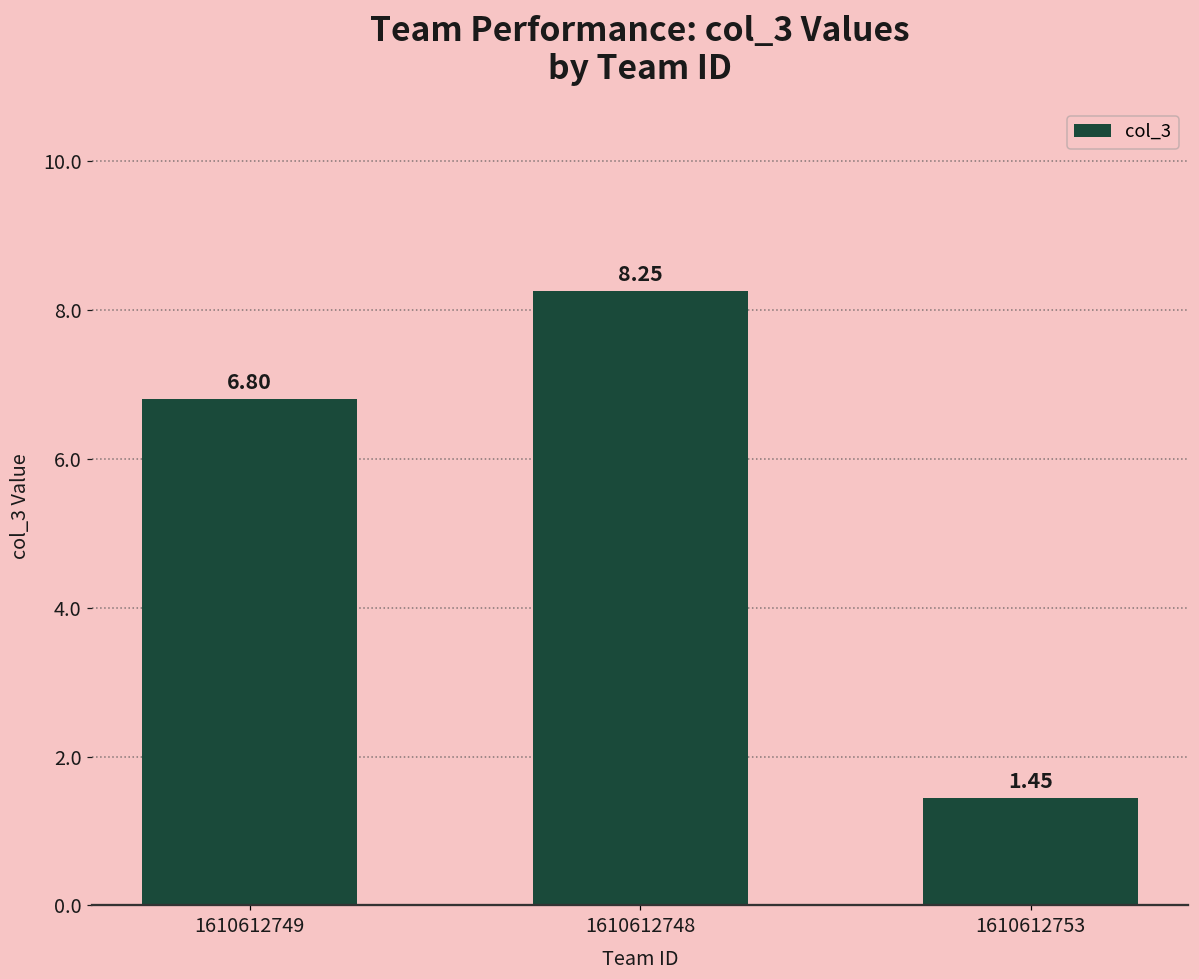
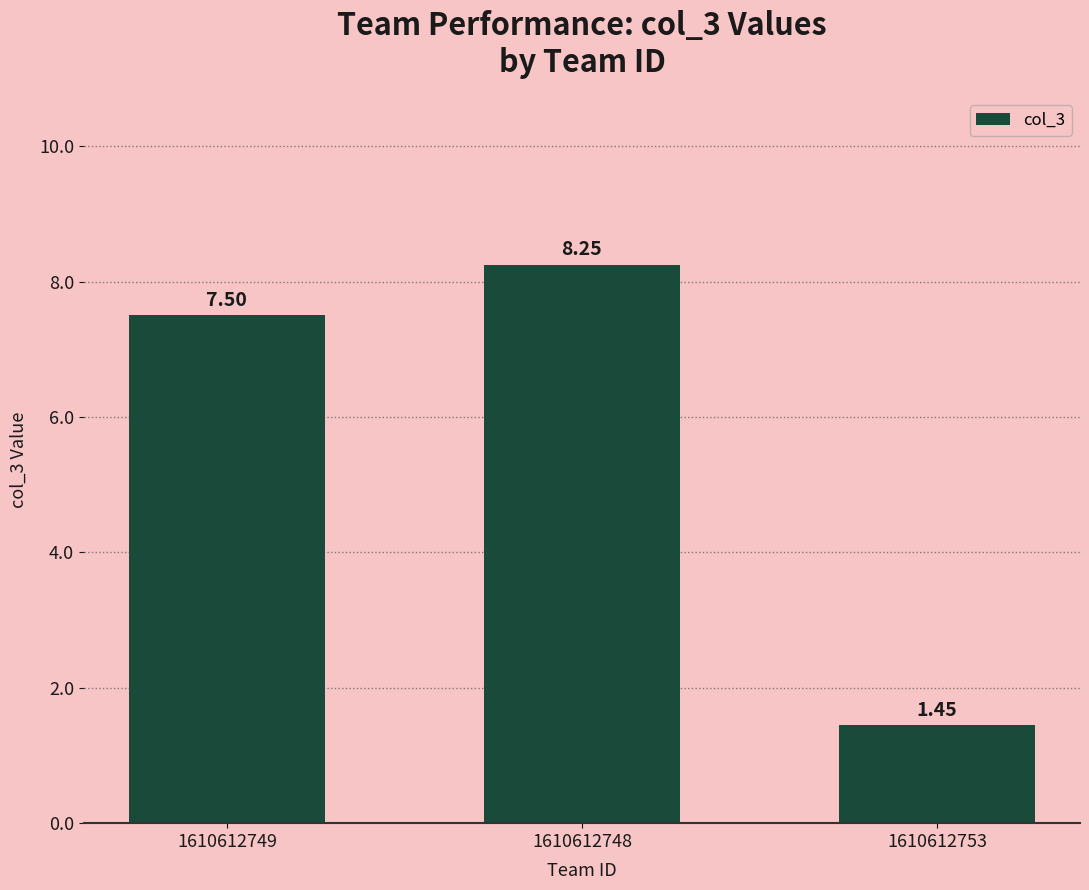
  {
-   "1610612749": 6.80,
+   "1610612749": 7.50,
    "1610612748": 8.25,
    "1610612753": 1.45
  }
